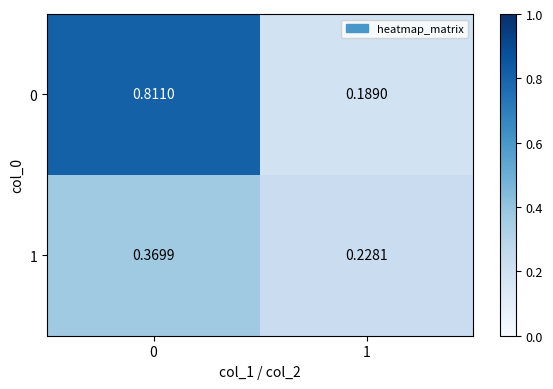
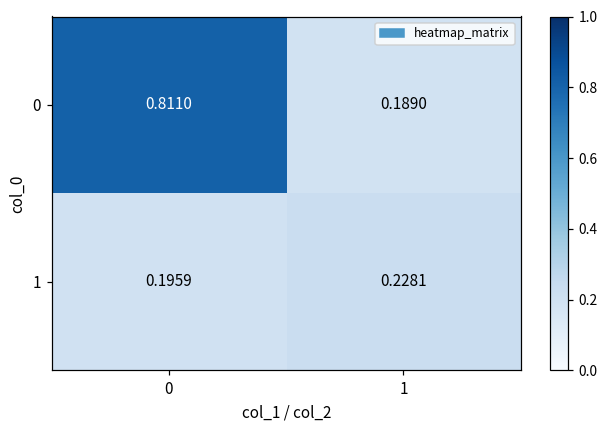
  {
    "0": {
      "0": 0.8110,
      "1": 0.1890
    },
    "1": {
-     "0": 0.3699,
+     "0": 0.1959,
      "1": 0.2281
    }
  }
